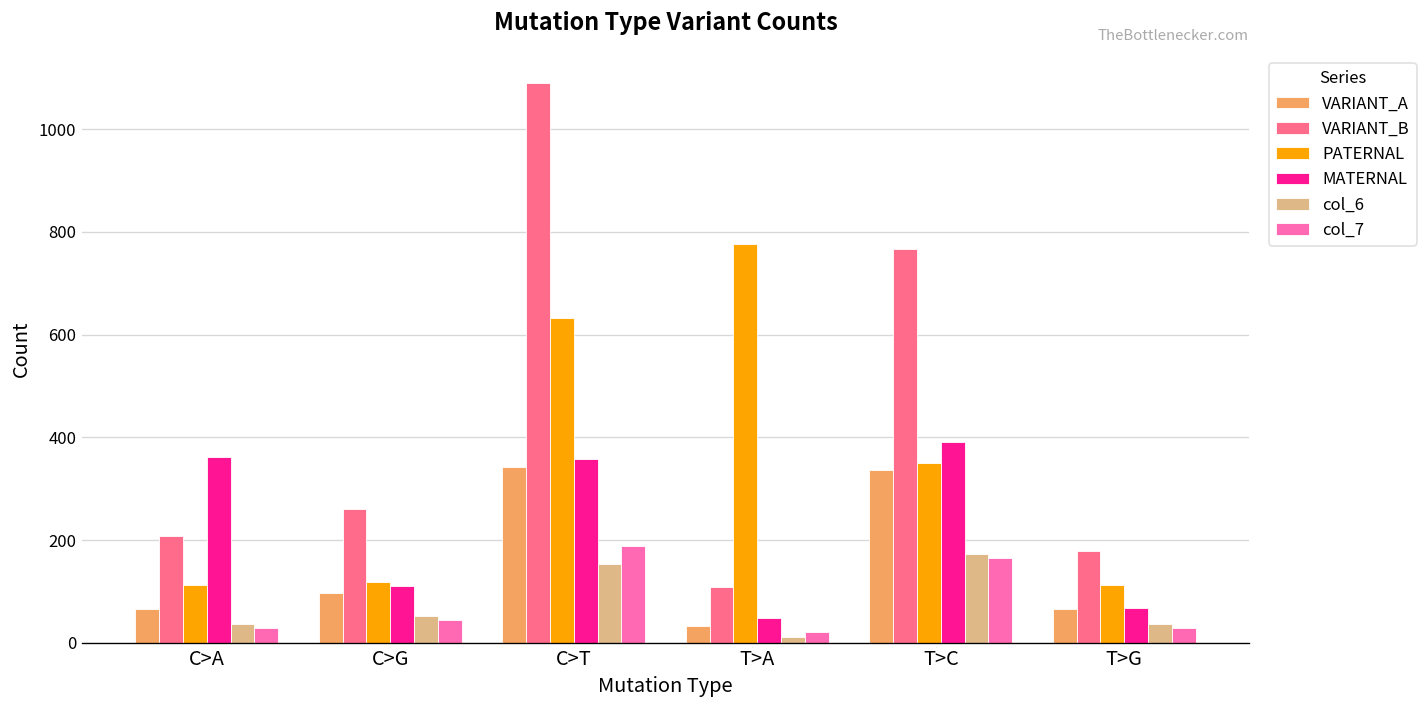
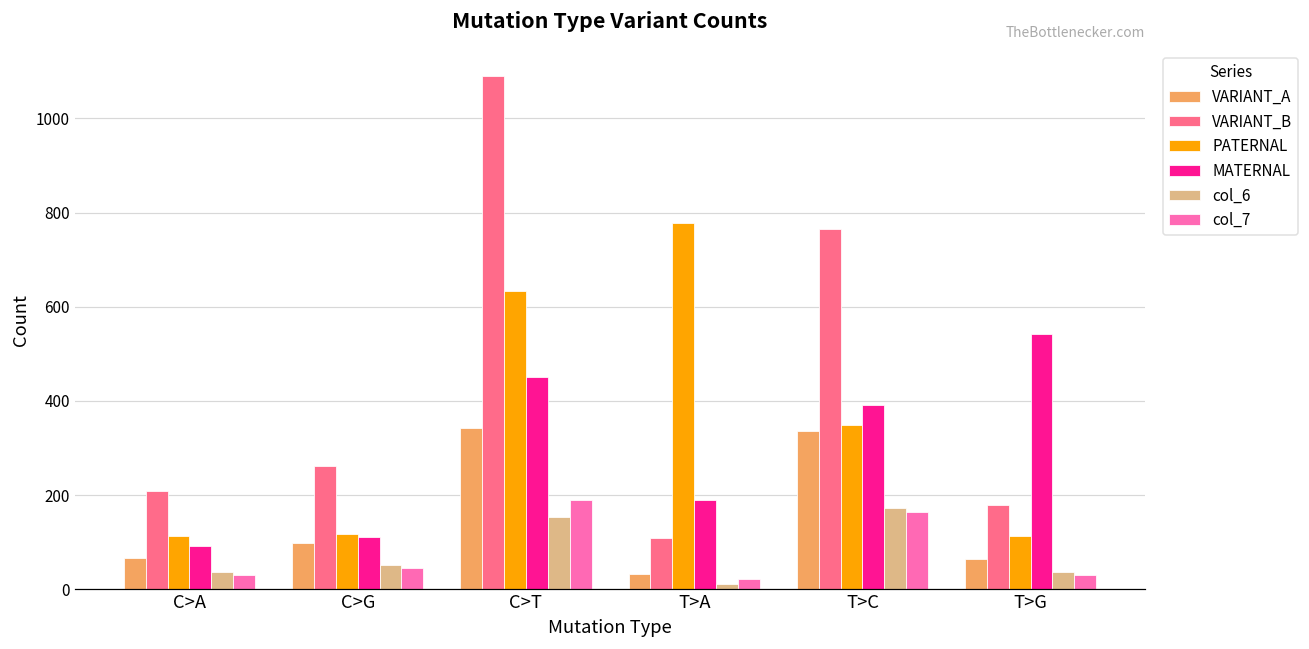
  {
    "PATERNAL": {
      "C>A": 110,
      "C>G": 120,
      "C>T": 630,
      "T>A": 780,
      "T>C": 350,
      "T>G": 110
    },
    "MATERNAL": {
-     "C>A": 360,
+     "C>A": 90,
      "C>G": 110,
-     "C>T": 360,
-     "T>A": 50,
+     "C>T": 450,
+     "T>A": 190,
      "T>C": 390,
-     "T>G": 70
+     "T>G": 540
    }
  }
